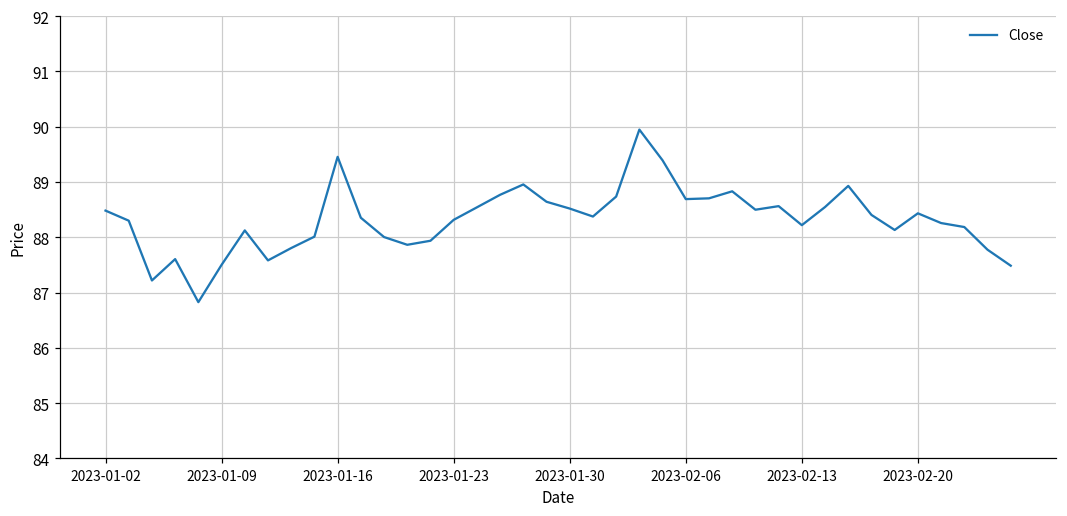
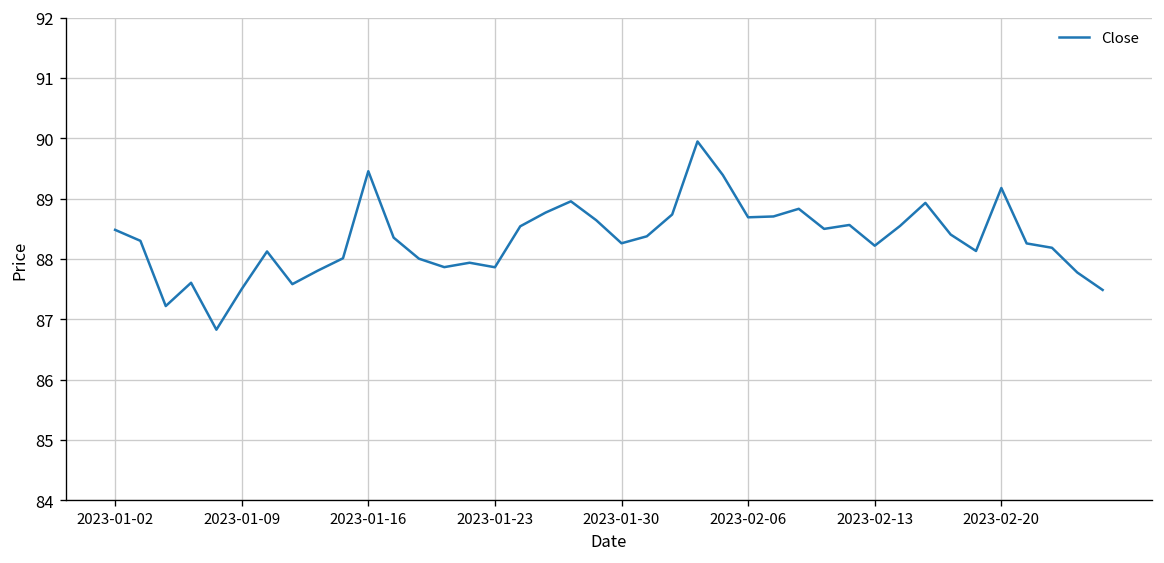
  {
    "2023-01-02": 88.5,
    "2023-01-09": 87.5,
    "2023-01-16": 89.5,
-   "2023-01-23": 88.3,
-   "2023-01-30": 88.5,
+   "2023-01-23": 87.9,
+   "2023-01-30": 88.3,
    "2023-02-06": 88.7,
    "2023-02-13": 88.2,
-   "2023-02-20": 88.4
+   "2023-02-20": 89.2
  }
